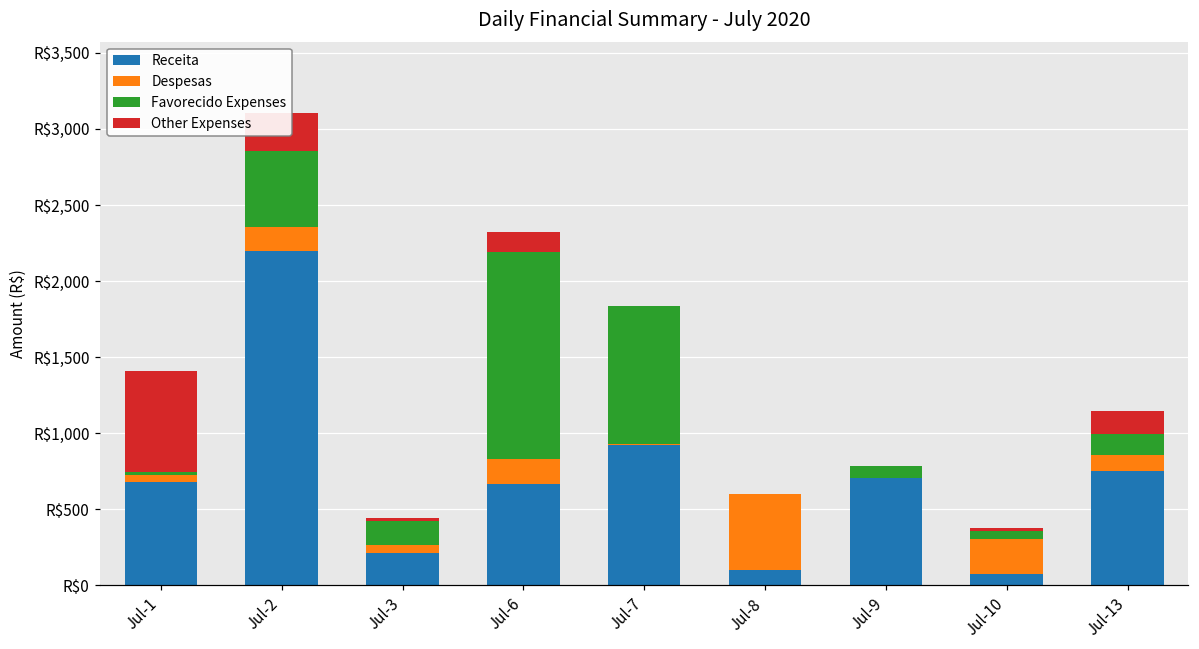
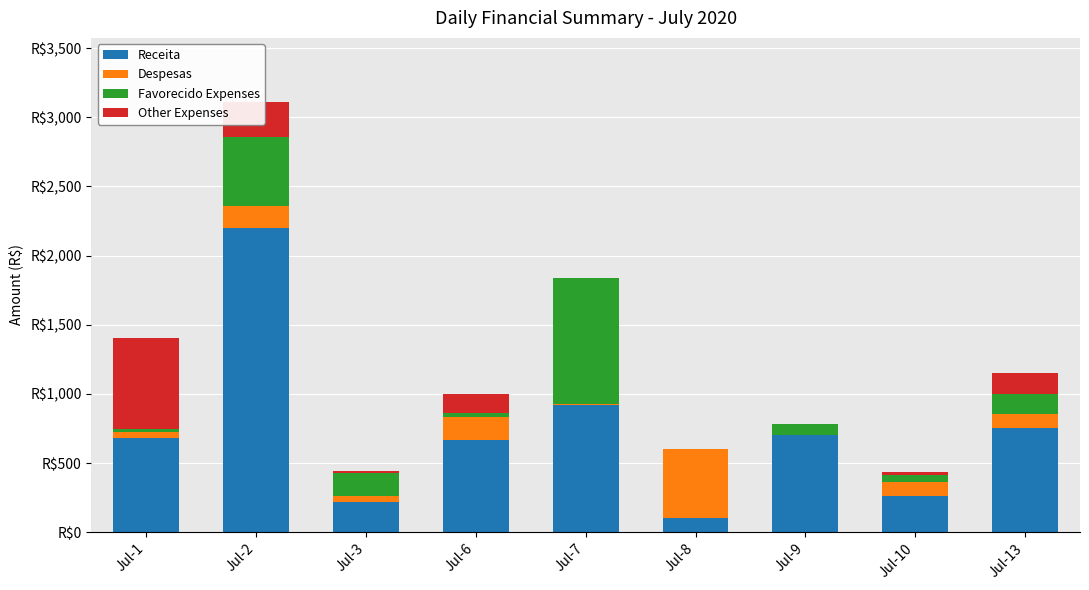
  {
    "Receita": {
      "Jul-1": "R$680",
      "Jul-2": "R$2,200",
      "Jul-3": "R$220",
      "Jul-6": "R$670",
      "Jul-7": "R$920",
      "Jul-8": "R$100",
      "Jul-9": "R$700",
-     "Jul-10": "R$80",
+     "Jul-10": "R$260",
      "Jul-13": "R$750"
    },
    "Despesas": {
      "Jul-1": "R$50",
      "Jul-2": "R$160",
      "Jul-3": "R$50",
      "Jul-6": "R$160",
      "Jul-8": "R$500",
      "Jul-9": "R$0",
-     "Jul-10": "R$230",
+     "Jul-10": "R$100",
      "Jul-13": "R$100"
    },
    "Favorecido Expenses": {
      "Jul-1": "R$20",
      "Jul-2": "R$500",
      "Jul-3": "R$160",
-     "Jul-6": "R$1,360",
+     "Jul-6": "R$40",
      "Jul-7": "R$910",
      "Jul-9": "R$80",
      "Jul-10": "R$50",
      "Jul-13": "R$140"
    },
    "Other Expenses": {
      "Jul-1": "R$660",
      "Jul-6": "R$130",
      "Jul-7": "R$0",
      "Jul-8": "R$0",
      "Jul-9": "R$0",
      "Jul-10": "R$20",
      "Jul-13": "R$150"
    }
  }
